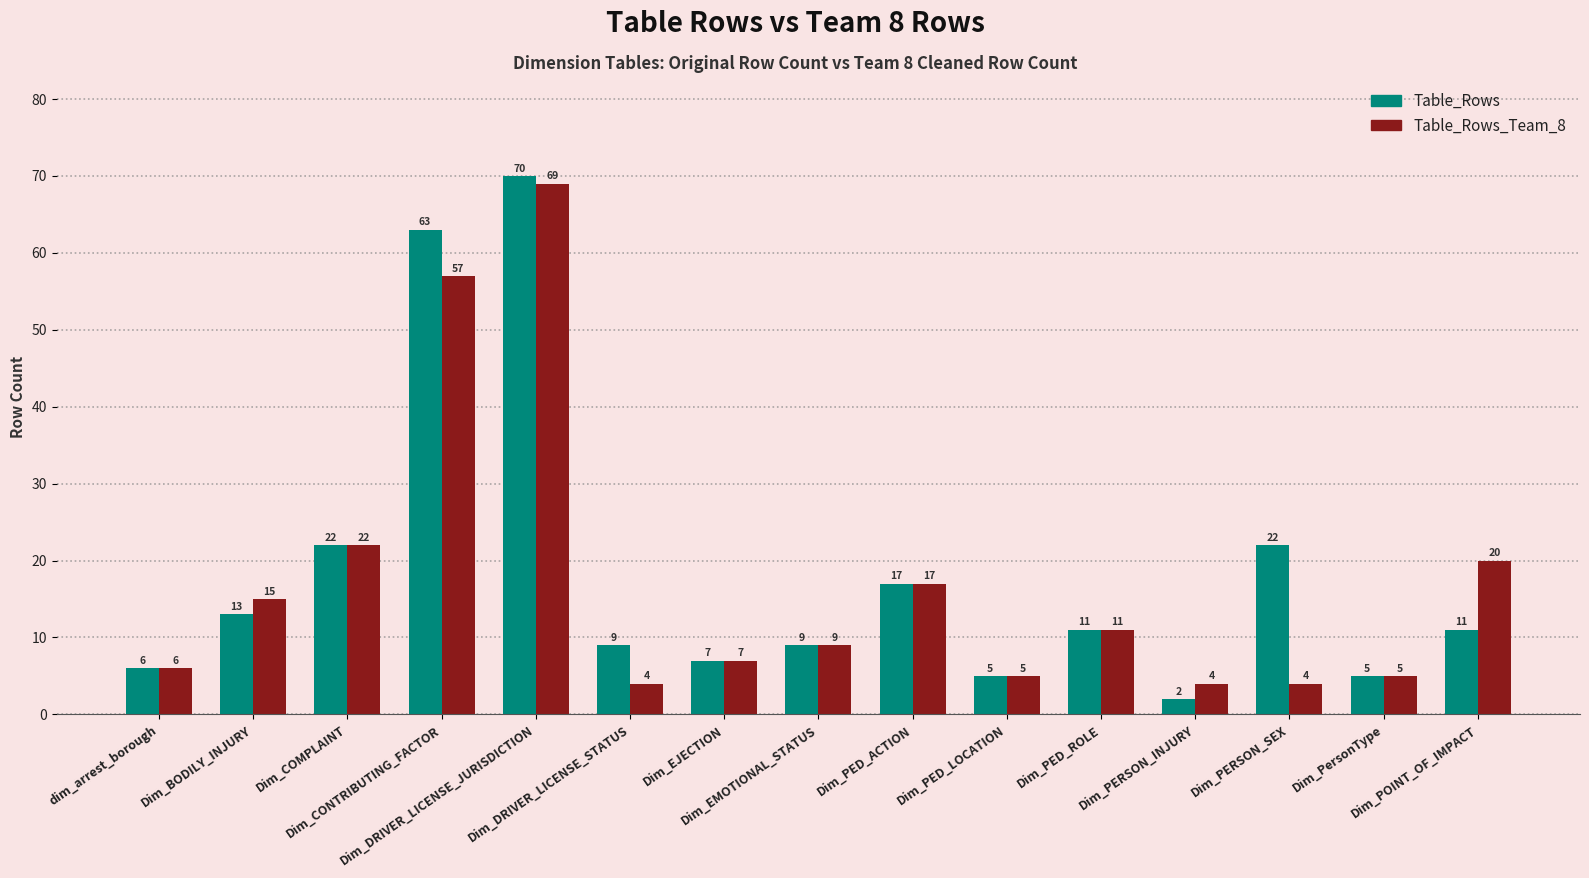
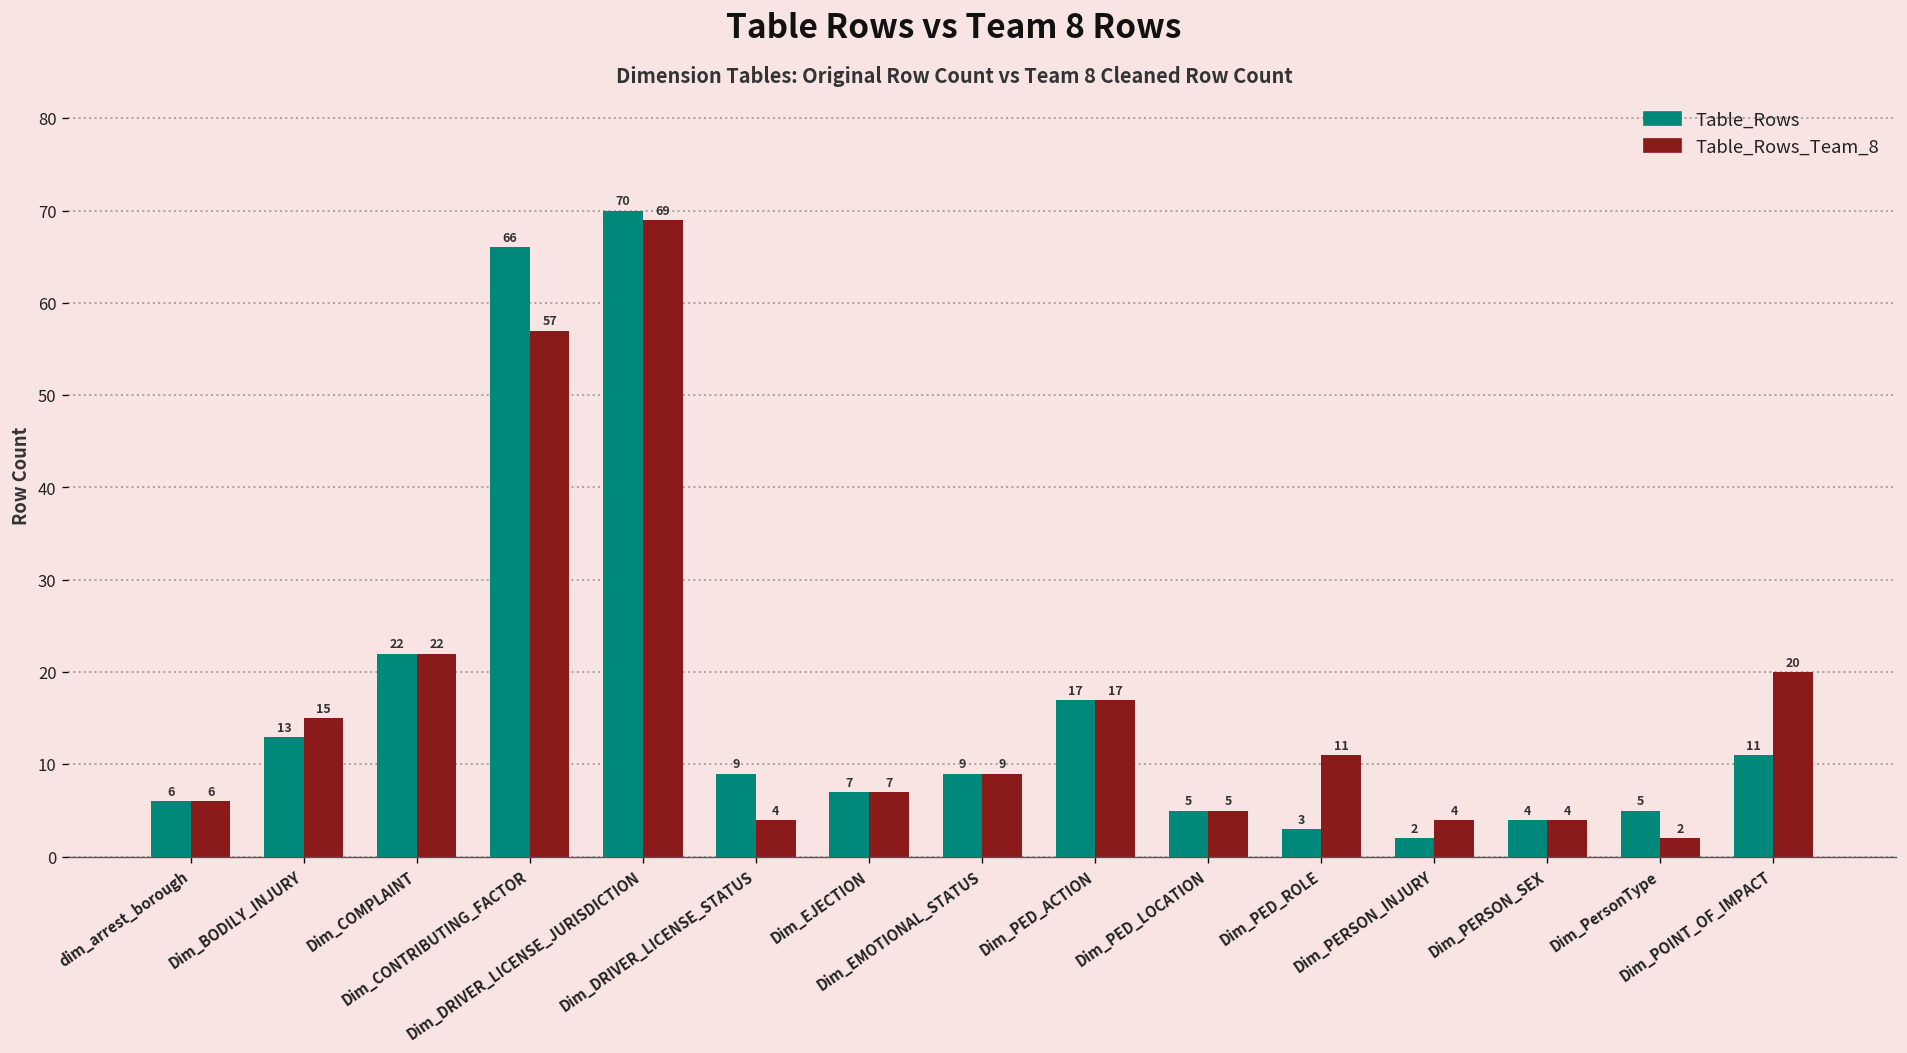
  {
    "Table_Rows": {
      "dim_arrest_borough": 6,
      "Dim_BODILY_INJURY": 13,
      "Dim_COMPLAINT": 22,
-     "Dim_CONTRIBUTING_FACTOR": 63,
+     "Dim_CONTRIBUTING_FACTOR": 66,
      "Dim_DRIVER_LICENSE_JURISDICTION": 70,
      "Dim_DRIVER_LICENSE_STATUS": 9,
      "Dim_EJECTION": 7,
      "Dim_EMOTIONAL_STATUS": 9,
      "Dim_PED_ACTION": 17,
      "Dim_PED_LOCATION": 5,
-     "Dim_PED_ROLE": 11,
+     "Dim_PED_ROLE": 3,
      "Dim_PERSON_INJURY": 2,
-     "Dim_PERSON_SEX": 22,
+     "Dim_PERSON_SEX": 4,
      "Dim_PersonType": 5,
      "Dim_POINT_OF_IMPACT": 11
    },
    "Table_Rows_Team_8": {
      "dim_arrest_borough": 6,
      "Dim_BODILY_INJURY": 15,
      "Dim_COMPLAINT": 22,
      "Dim_CONTRIBUTING_FACTOR": 57,
      "Dim_DRIVER_LICENSE_JURISDICTION": 69,
      "Dim_DRIVER_LICENSE_STATUS": 4,
      "Dim_EJECTION": 7,
      "Dim_EMOTIONAL_STATUS": 9,
      "Dim_PED_ACTION": 17,
      "Dim_PED_LOCATION": 5,
      "Dim_PED_ROLE": 11,
      "Dim_PERSON_INJURY": 4,
      "Dim_PERSON_SEX": 4,
-     "Dim_PersonType": 5,
+     "Dim_PersonType": 2,
      "Dim_POINT_OF_IMPACT": 20
    }
  }
